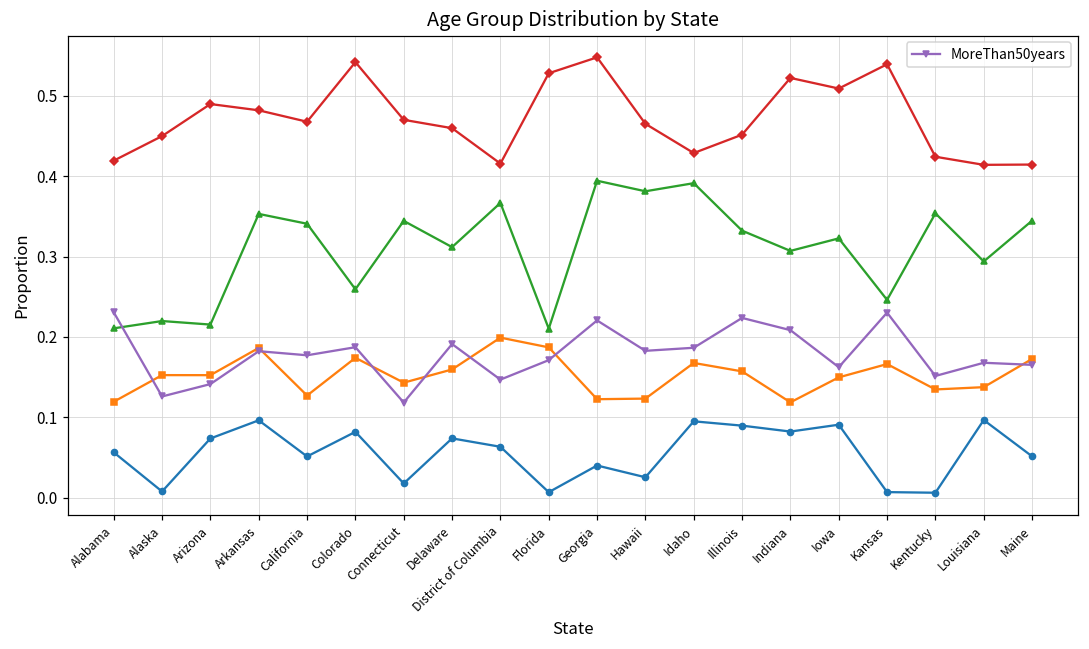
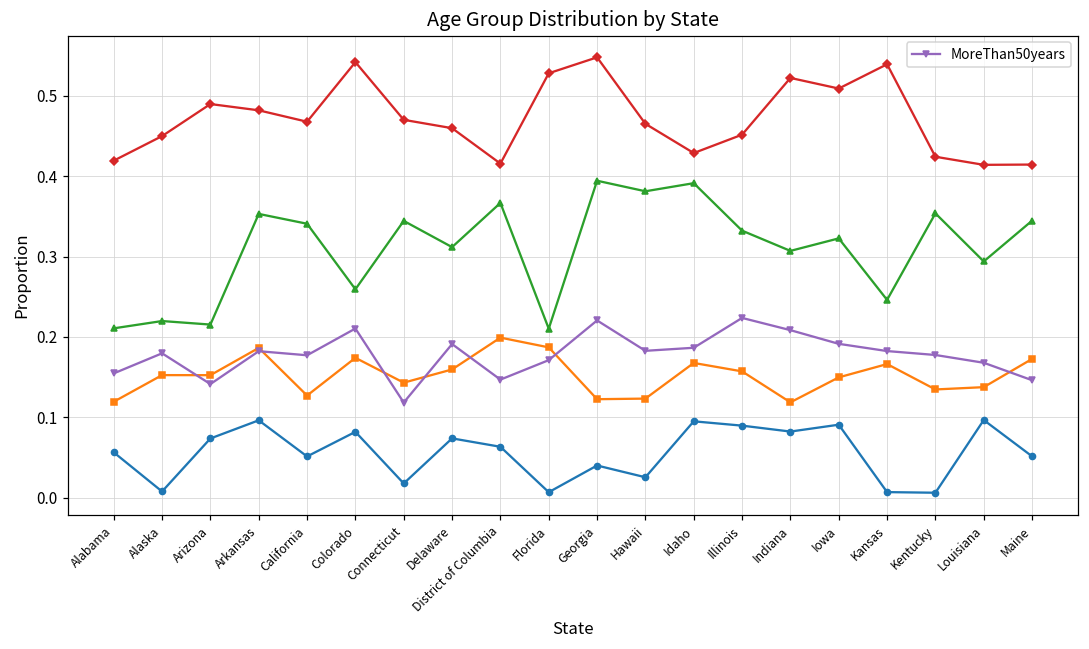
  {
    "MoreThan50years": {
-     "Alabama": 0.23,
-     "Alaska": 0.13,
+     "Alabama": 0.15,
+     "Alaska": 0.18,
      "Arizona": 0.14,
      "Arkansas": 0.18,
      "California": 0.18,
-     "Colorado": 0.19,
+     "Colorado": 0.21,
      "Connecticut": 0.12,
      "Delaware": 0.19,
      "District of Columbia": 0.15,
      "Florida": 0.17,
      "Georgia": 0.22,
      "Hawaii": 0.18,
      "Idaho": 0.19,
      "Illinois": 0.22,
      "Indiana": 0.21,
-     "Iowa": 0.16,
-     "Kansas": 0.23,
-     "Kentucky": 0.15,
+     "Iowa": 0.19,
+     "Kansas": 0.18,
+     "Kentucky": 0.18,
      "Louisiana": 0.17,
-     "Maine": 0.17
+     "Maine": 0.15
    }
  }
